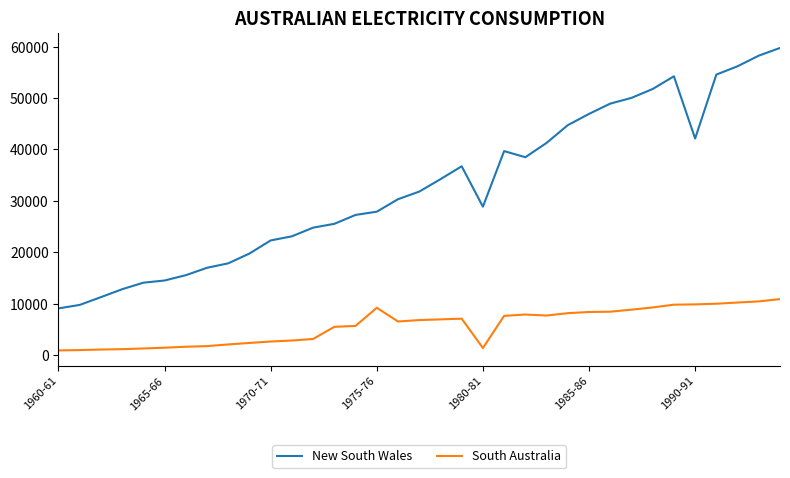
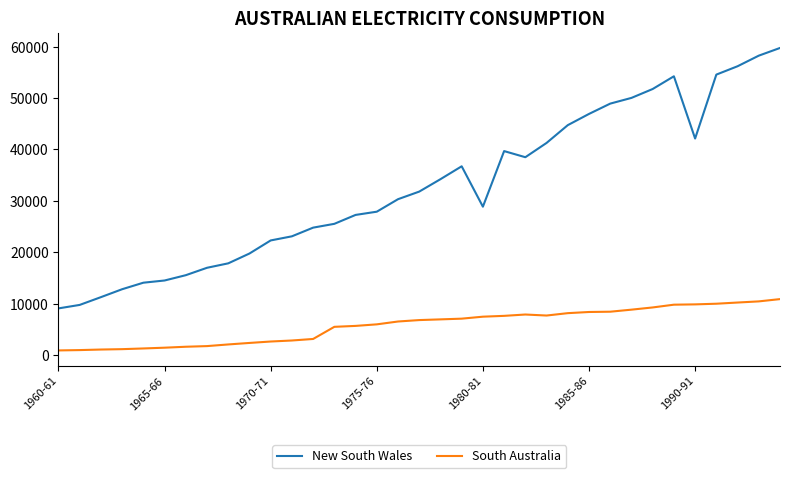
  {
    "New South Wales": {
      "1960-61": 9000,
      "1965-66": 14000,
      "1970-71": 22000,
      "1975-76": 28000,
      "1980-81": 29000,
      "1985-86": 47000,
      "1990-91": 42000
    },
    "South Australia": {
      "1960-61": 1000,
      "1965-66": 1000,
      "1970-71": 3000,
-     "1975-76": 9000,
-     "1980-81": 1000,
+     "1975-76": 6000,
+     "1980-81": 7000,
      "1985-86": 8000,
      "1990-91": 10000
    }
  }
